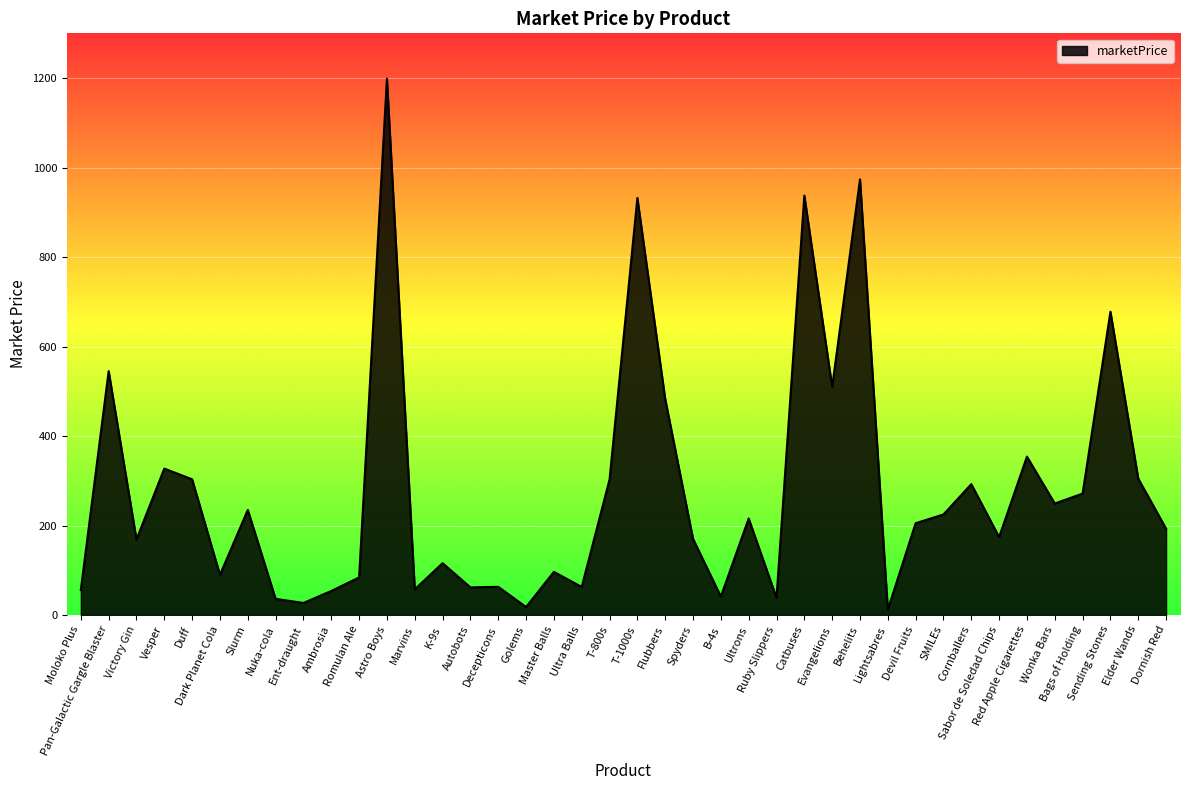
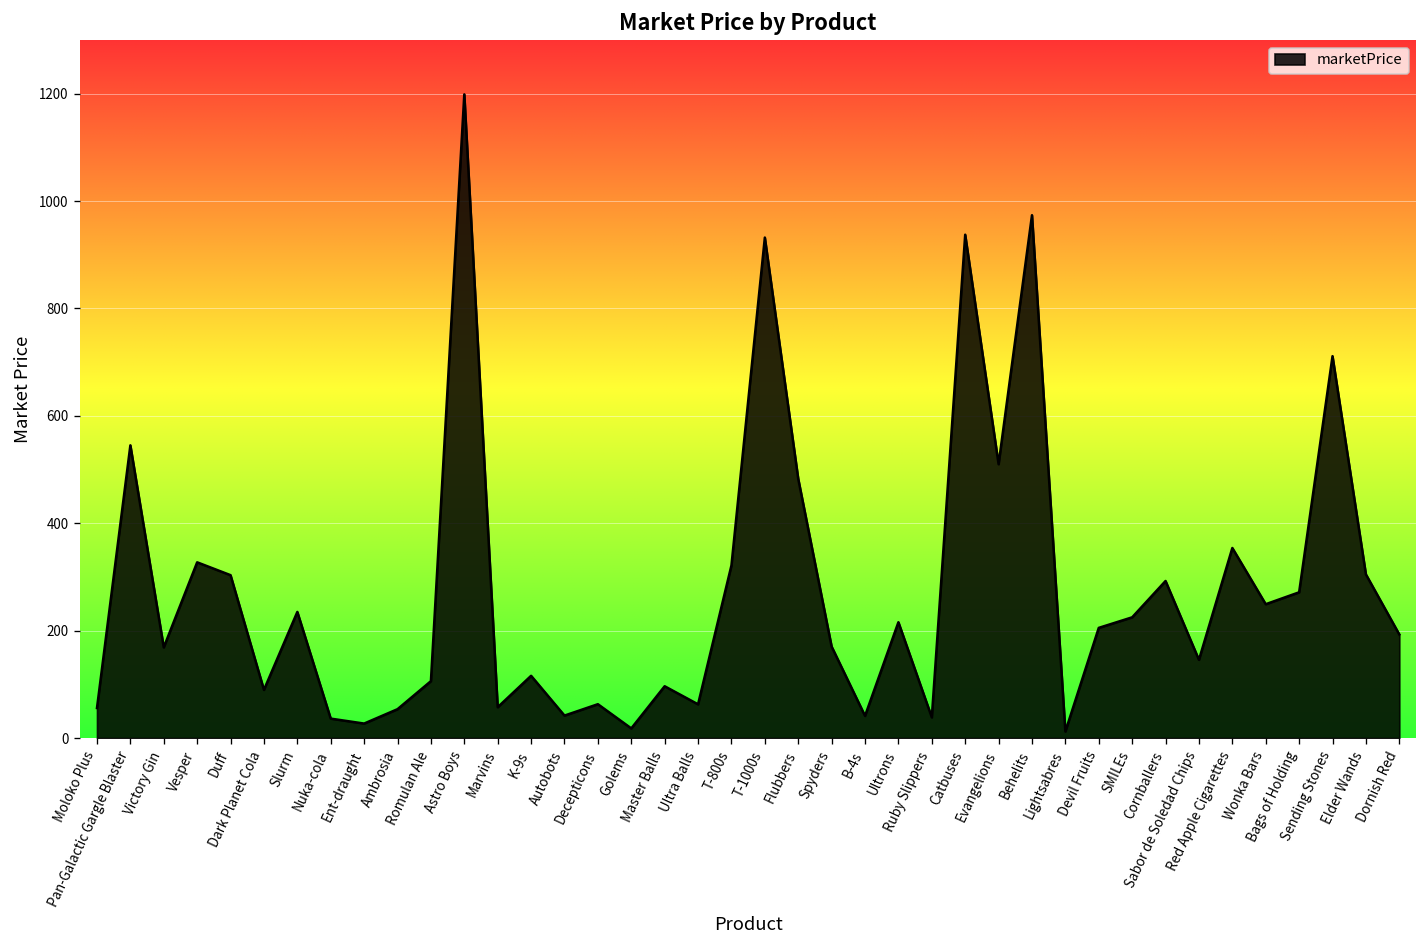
  {
    "Moloko Plus": 60,
    "Pan-Galactic Gargle Blaster": 550,
    "Victory Gin": 170,
    "Vesper": 330,
    "Duff": 300,
    "Dark Planet Cola": 90,
    "Slurm": 230,
    "Nuka-cola": 40,
    "Ent-draught": 30,
    "Ambrosia": 50,
-   "Romulan Ale": 80,
+   "Romulan Ale": 110,
    "Astro Boys": 1200,
    "Marvins": 60,
    "K-9s": 120,
-   "Autobots": 60,
+   "Autobots": 40,
    "Decepticons": 60,
    "Golems": 20,
    "Master Balls": 100,
    "Ultra Balls": 60,
-   "T-800s": 300,
+   "T-800s": 320,
    "T-1000s": 930,
    "Flubbers": 480,
    "Spyders": 170,
    "B-4s": 40,
    "Ultrons": 220,
    "Ruby Slippers": 40,
    "Catbuses": 940,
    "Evangelions": 510,
    "Behelits": 970,
    "Lightsabres": 10,
    "Devil Fruits": 210,
    "SMILEs": 220,
    "Cornballers": 290,
-   "Sabor de Soledad Chips": 170,
+   "Sabor de Soledad Chips": 150,
    "Red Apple Cigarettes": 350,
    "Wonka Bars": 250,
    "Bags of Holding": 270,
-   "Sending Stones": 680,
+   "Sending Stones": 710,
    "Elder Wands": 300,
    "Dornish Red": 190
  }
